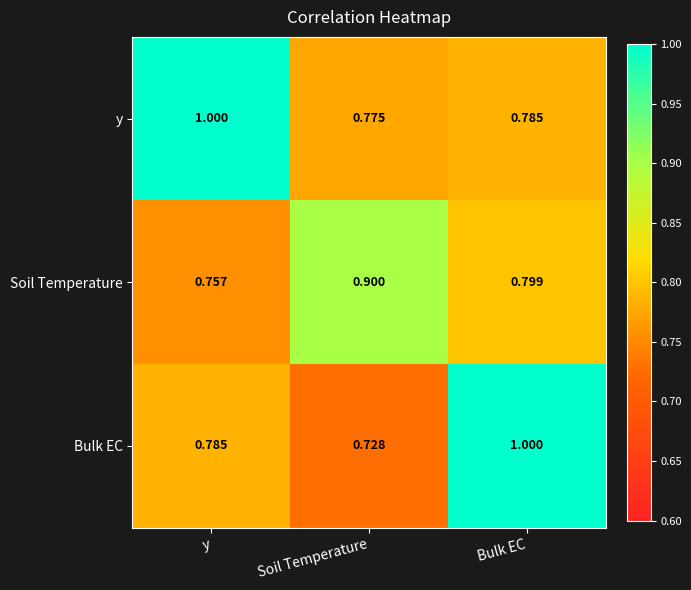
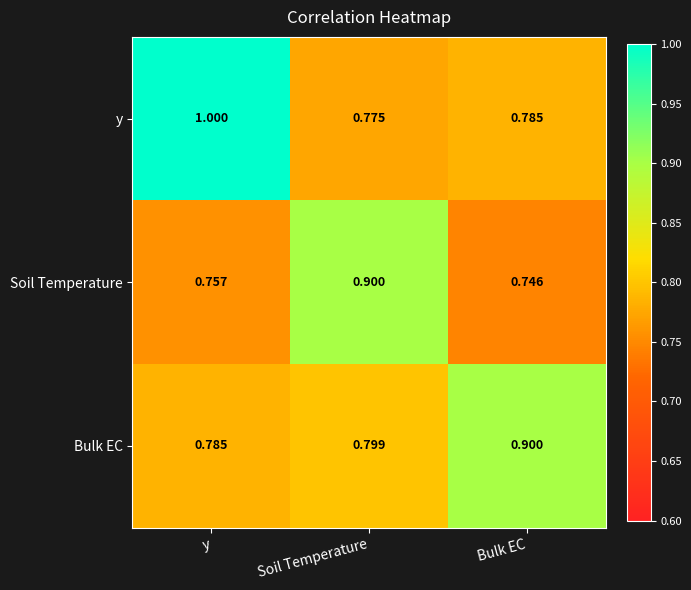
  {
    "y": {
      "y": 1.000,
      "Soil Temperature": 0.775,
      "Bulk EC": 0.785
    },
    "Soil Temperature": {
      "y": 0.757,
      "Soil Temperature": 0.900,
-     "Bulk EC": 0.799
+     "Bulk EC": 0.746
    },
    "Bulk EC": {
      "y": 0.785,
-     "Soil Temperature": 0.728,
-     "Bulk EC": 1.000
+     "Soil Temperature": 0.799,
+     "Bulk EC": 0.900
    }
  }
